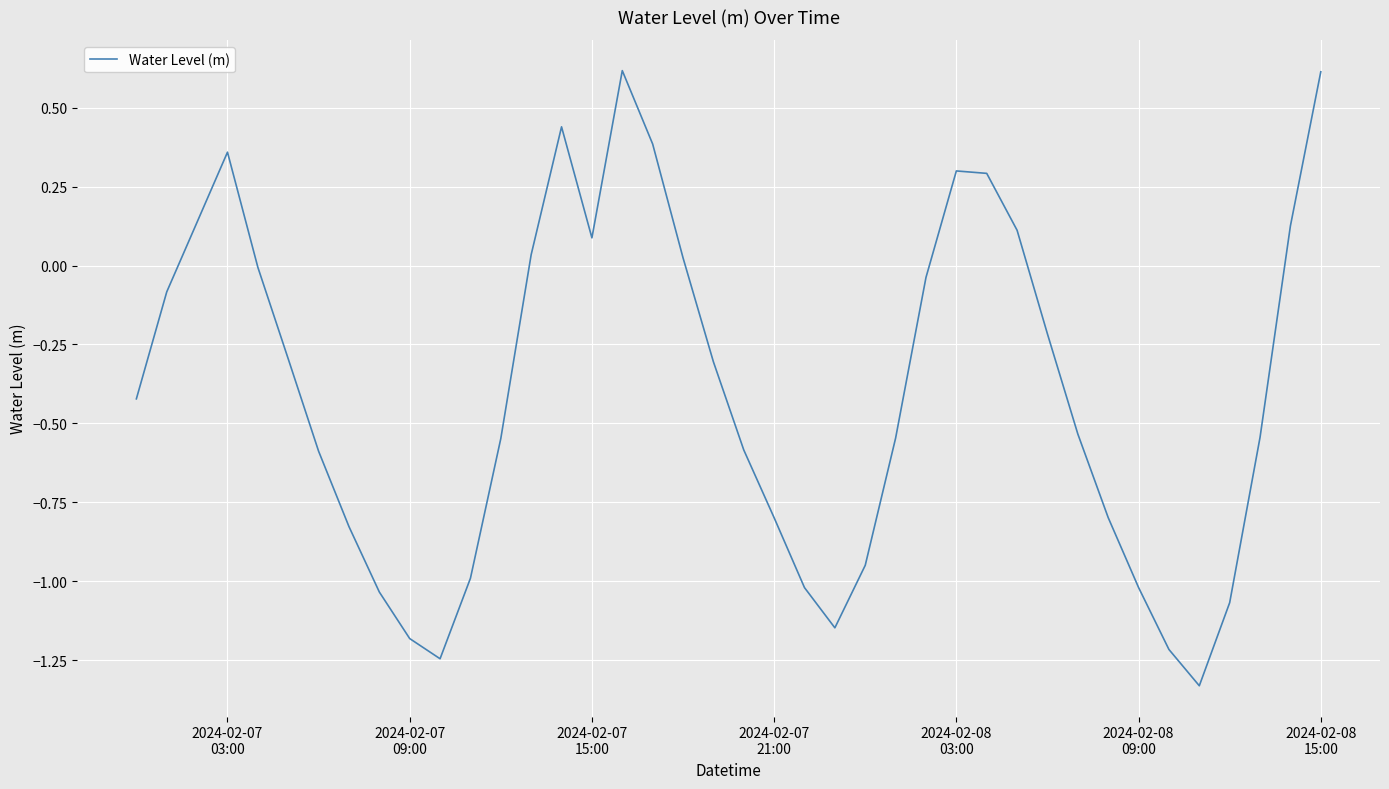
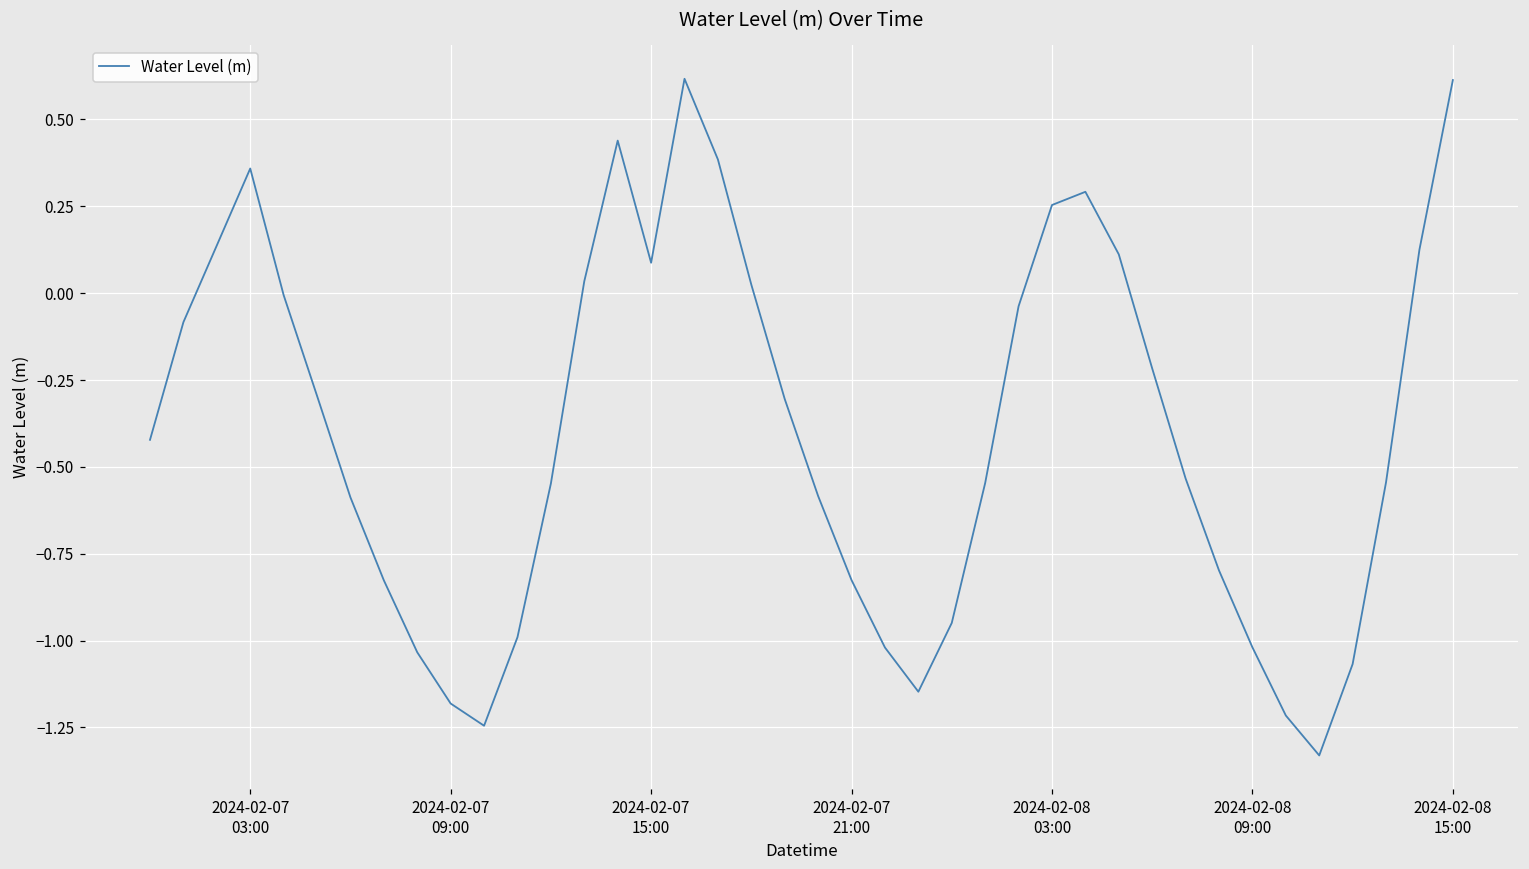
  {
    "2024-02-07 03:00": 0.36,
    "2024-02-07 09:00": -1.18,
    "2024-02-07 15:00": 0.09,
-   "2024-02-07 21:00": -0.80,
-   "2024-02-08 03:00": 0.30,
+   "2024-02-07 21:00": -0.83,
+   "2024-02-08 03:00": 0.25,
    "2024-02-08 09:00": -1.02,
    "2024-02-08 15:00": 0.61
  }
